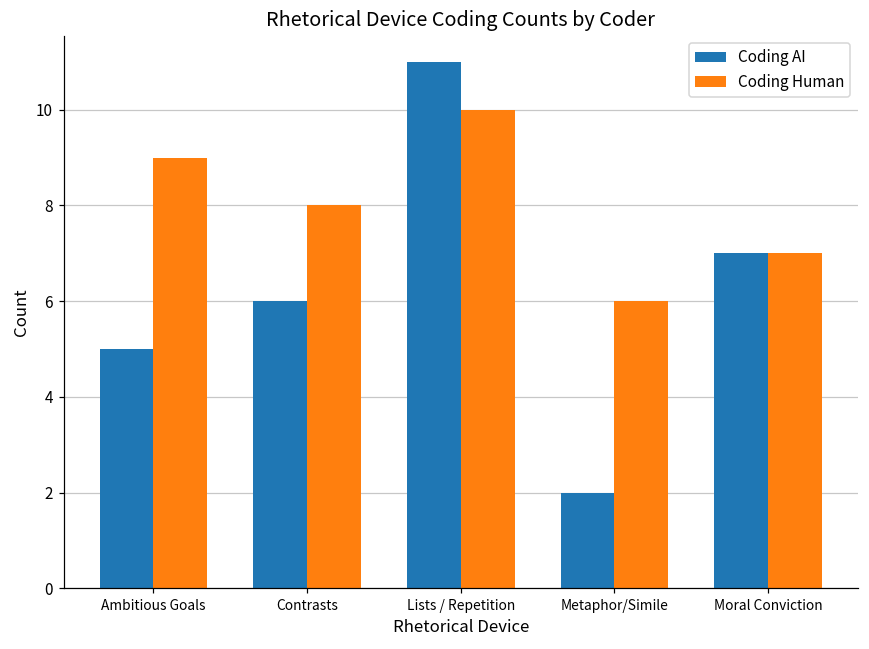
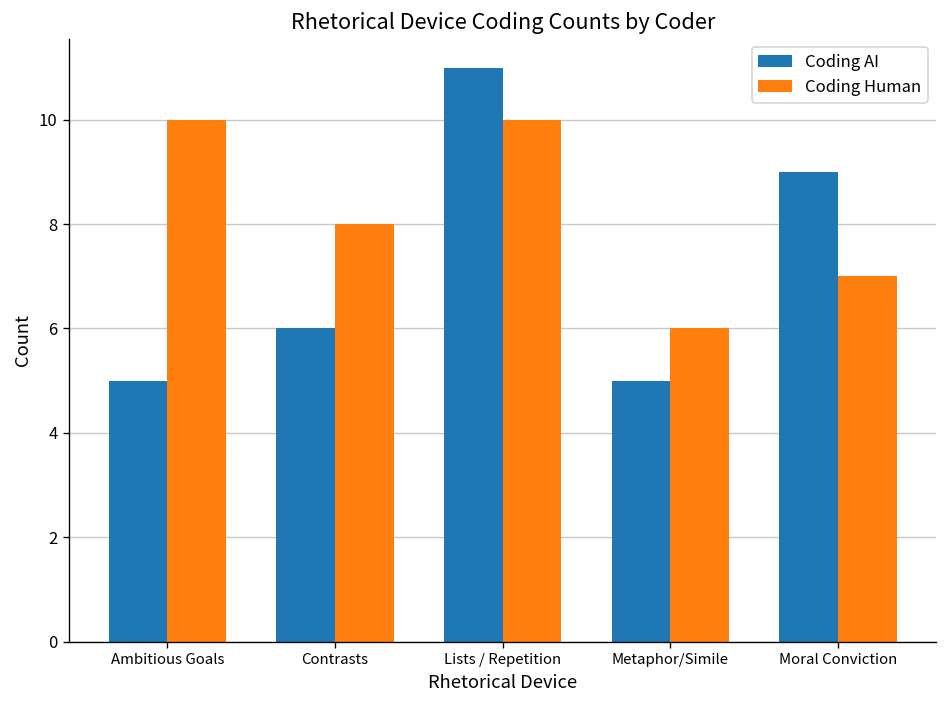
  {
    "Coding AI": {
      "Ambitious Goals": 5,
      "Contrasts": 6,
      "Lists / Repetition": 11,
-     "Metaphor/Simile": 2,
-     "Moral Conviction": 7
+     "Metaphor/Simile": 5,
+     "Moral Conviction": 9
    },
    "Coding Human": {
-     "Ambitious Goals": 9,
+     "Ambitious Goals": 10,
      "Contrasts": 8,
      "Lists / Repetition": 10,
      "Metaphor/Simile": 6,
      "Moral Conviction": 7
    }
  }
